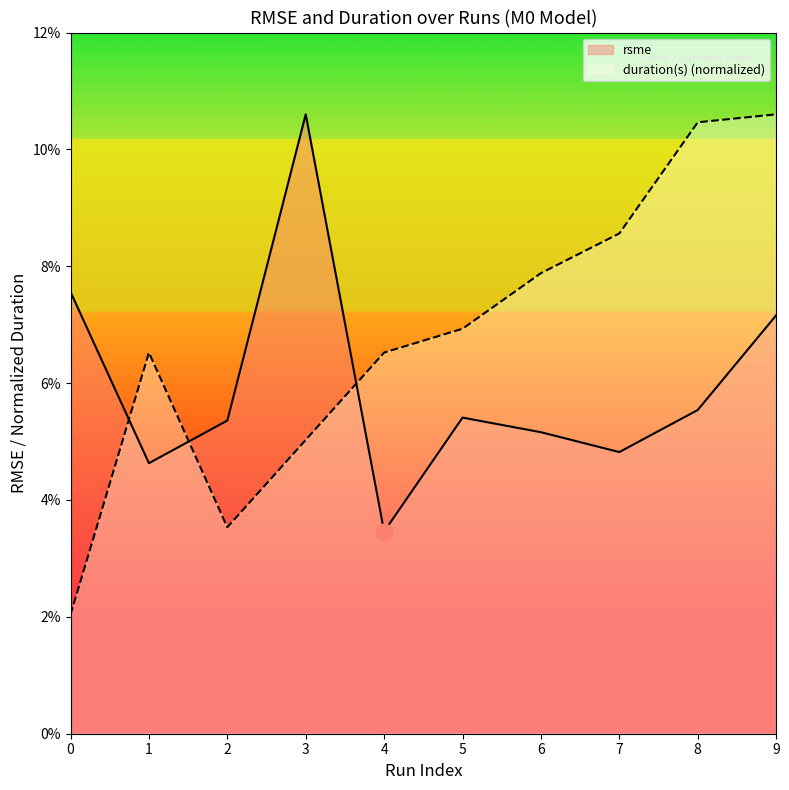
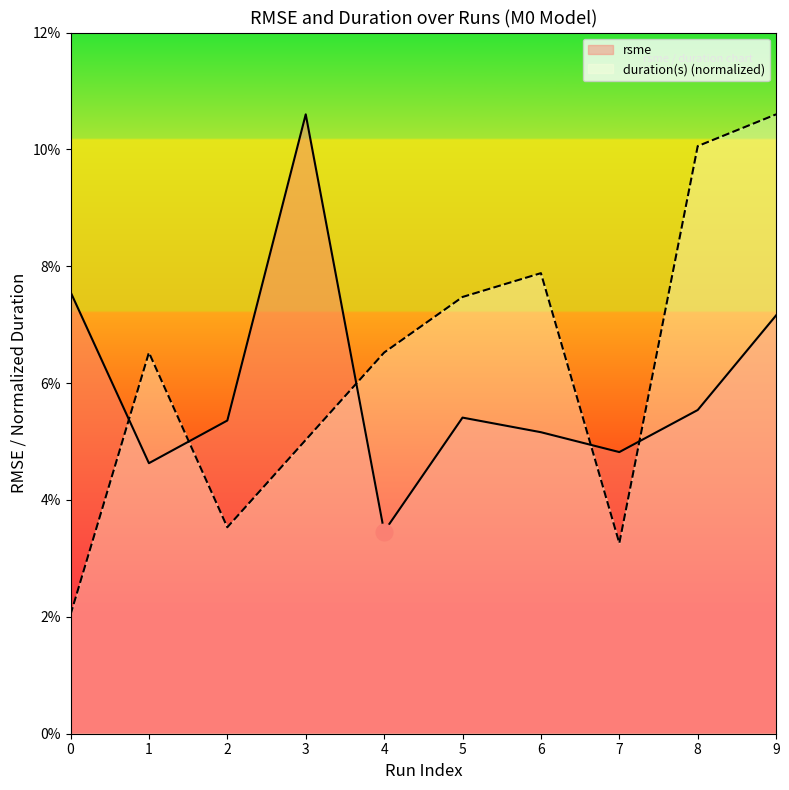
  {
    "duration(s) (normalized)": {
      "0": "2.0%",
      "1": "6.5%",
      "2": "3.5%",
      "3": "5.0%",
      "4": "6.5%",
-     "5": "6.9%",
+     "5": "7.5%",
      "6": "7.9%",
-     "7": "8.6%",
-     "8": "10.5%",
+     "7": "3.3%",
+     "8": "10.1%",
      "9": "10.6%"
    }
  }
